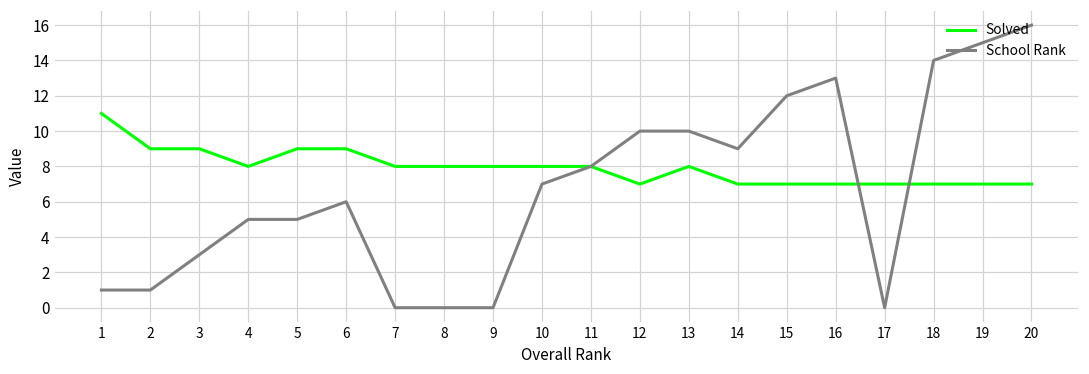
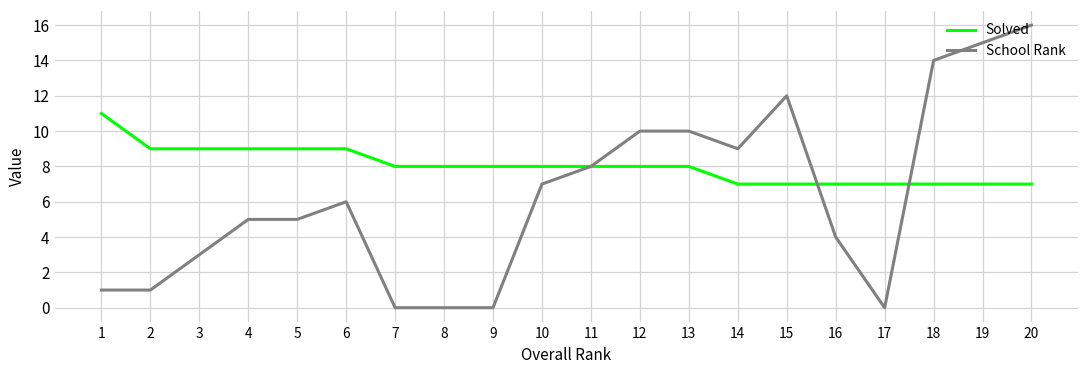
  {
    "Solved": {
      "1": 11,
      "2": 9,
      "3": 9,
-     "4": 8,
+     "4": 9,
      "5": 9,
      "6": 9,
      "7": 8,
      "8": 8,
      "9": 8,
      "10": 8,
-     "12": 7,
+     "12": 8,
      "13": 8,
      "14": 7,
      "15": 7,
      "16": 7,
      "17": 7,
      "18": 7,
      "19": 7,
      "20": 7
    },
    "School Rank": {
      "1": 1,
      "2": 1,
      "3": 3,
      "4": 5,
      "5": 5,
      "6": 6,
      "7": 0,
      "8": 0,
      "9": 0,
      "10": 7,
      "12": 10,
      "13": 10,
      "14": 9,
      "15": 12,
-     "16": 13,
+     "16": 4,
      "17": 0,
      "18": 14,
      "19": 15,
      "20": 16
    }
  }
